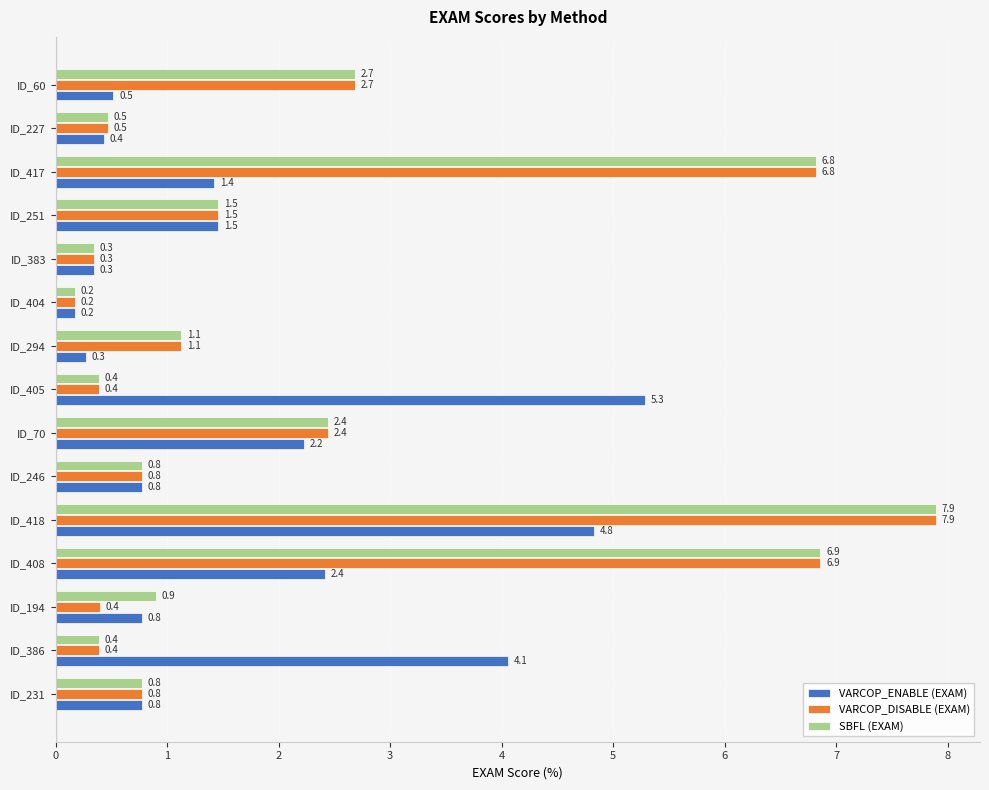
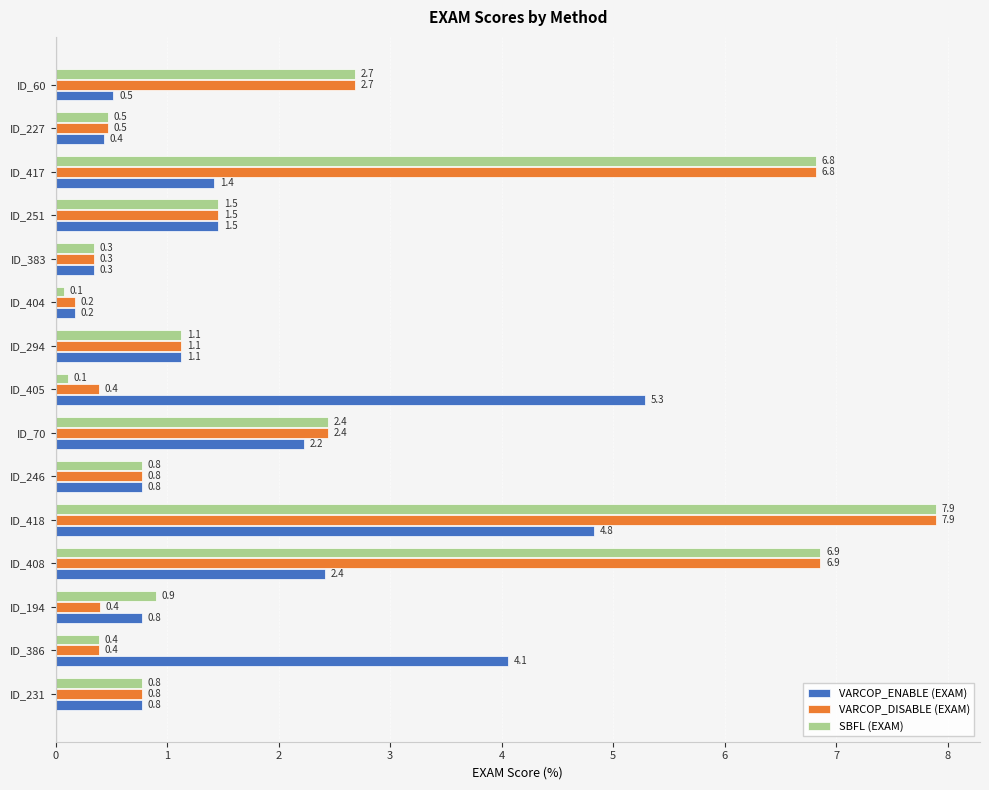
  {
    "VARCOP_ENABLE (EXAM)": {
      "ID_60": 0.5,
      "ID_227": 0.4,
      "ID_417": 1.4,
      "ID_251": 1.5,
      "ID_383": 0.3,
      "ID_404": 0.2,
-     "ID_294": 0.3,
+     "ID_294": 1.1,
      "ID_405": 5.3,
      "ID_70": 2.2,
      "ID_246": 0.8,
      "ID_418": 4.8,
      "ID_408": 2.4,
      "ID_194": 0.8,
      "ID_386": 4.1,
      "ID_231": 0.8
    },
    "VARCOP_DISABLE (EXAM)": {
      "ID_60": 2.7,
      "ID_227": 0.5,
      "ID_417": 6.8,
      "ID_251": 1.5,
      "ID_383": 0.3,
      "ID_404": 0.2,
      "ID_294": 1.1,
      "ID_405": 0.4,
      "ID_70": 2.4,
      "ID_246": 0.8,
      "ID_418": 7.9,
      "ID_408": 6.9,
      "ID_194": 0.4,
      "ID_386": 0.4,
      "ID_231": 0.8
    },
    "SBFL (EXAM)": {
      "ID_60": 2.7,
      "ID_227": 0.5,
      "ID_417": 6.8,
      "ID_251": 1.5,
      "ID_383": 0.3,
-     "ID_404": 0.2,
+     "ID_404": 0.1,
      "ID_294": 1.1,
-     "ID_405": 0.4,
+     "ID_405": 0.1,
      "ID_70": 2.4,
      "ID_246": 0.8,
      "ID_418": 7.9,
      "ID_408": 6.9,
      "ID_194": 0.9,
      "ID_386": 0.4,
      "ID_231": 0.8
    }
  }
